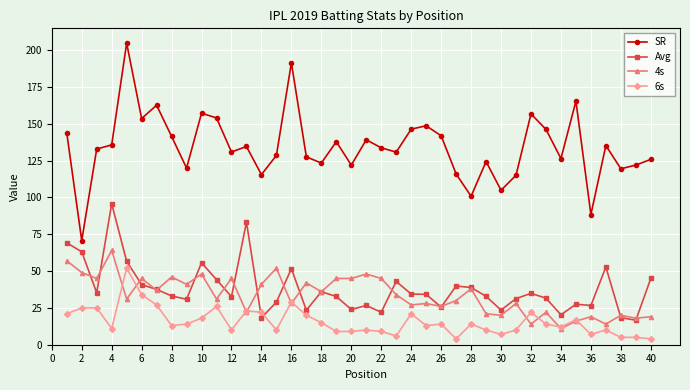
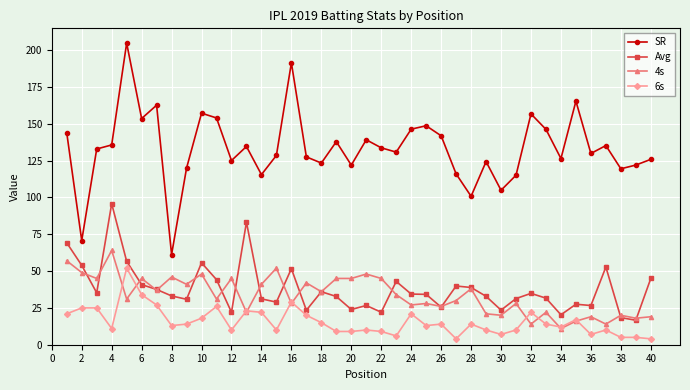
  {
    "SR": {
      "2": 71,
      "4": 136,
      "6": 154,
-     "8": 141,
+     "8": 61,
      "10": 157,
-     "12": 131,
+     "12": 125,
      "14": 116,
      "16": 191,
      "18": 123,
      "20": 122,
      "22": 134,
      "24": 146,
      "26": 142,
      "28": 101,
      "30": 105,
      "32": 157,
      "34": 126,
-     "36": 88,
+     "36": 130,
      "38": 119,
      "40": 126
    },
    "Avg": {
-     "2": 63,
+     "2": 54,
      "4": 96,
      "6": 41,
      "8": 33,
      "10": 56,
-     "12": 33,
-     "14": 18,
+     "12": 22,
+     "14": 31,
      "16": 52,
      "20": 24,
      "22": 22,
      "24": 34,
      "30": 24,
      "32": 35,
      "34": 20,
      "36": 27,
      "40": 45
    }
  }
